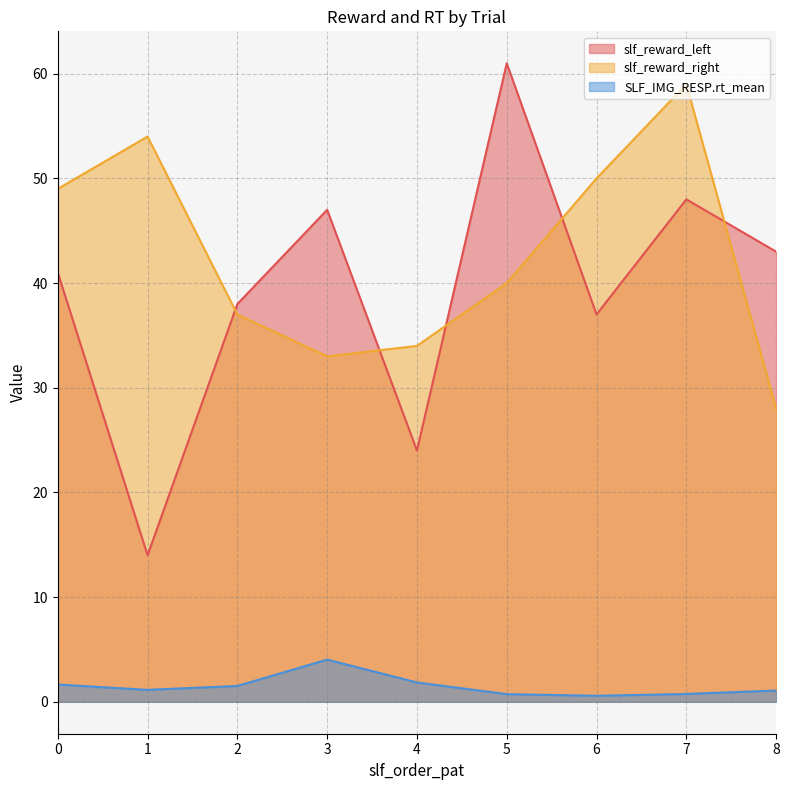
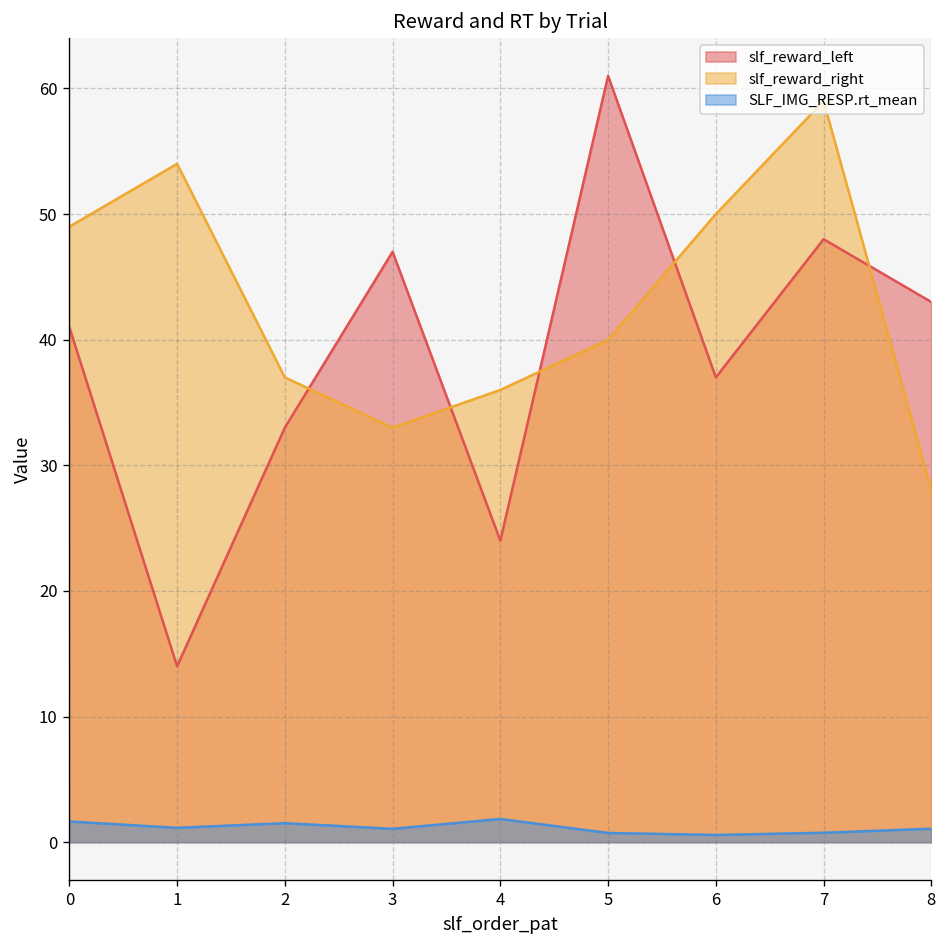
  {
    "slf_reward_left": {
      "0": 41,
      "1": 14,
-     "2": 38,
+     "2": 33,
      "3": 47,
      "4": 24,
      "5": 61,
      "6": 37,
      "7": 48,
      "8": 43
    },
    "slf_reward_right": {
      "0": 49,
      "1": 54,
      "2": 37,
      "3": 33,
-     "4": 34,
+     "4": 36,
      "5": 40,
      "6": 50,
      "8": 28
    },
    "SLF_IMG_RESP.rt_mean": {
      "0": 1.6,
      "1": 1.1,
      "2": 1.5,
-     "3": 4.0,
+     "3": 1.1,
      "4": 1.8,
      "5": 0.7,
      "6": 0.6,
      "7": 0.7,
      "8": 1.1
    }
  }
